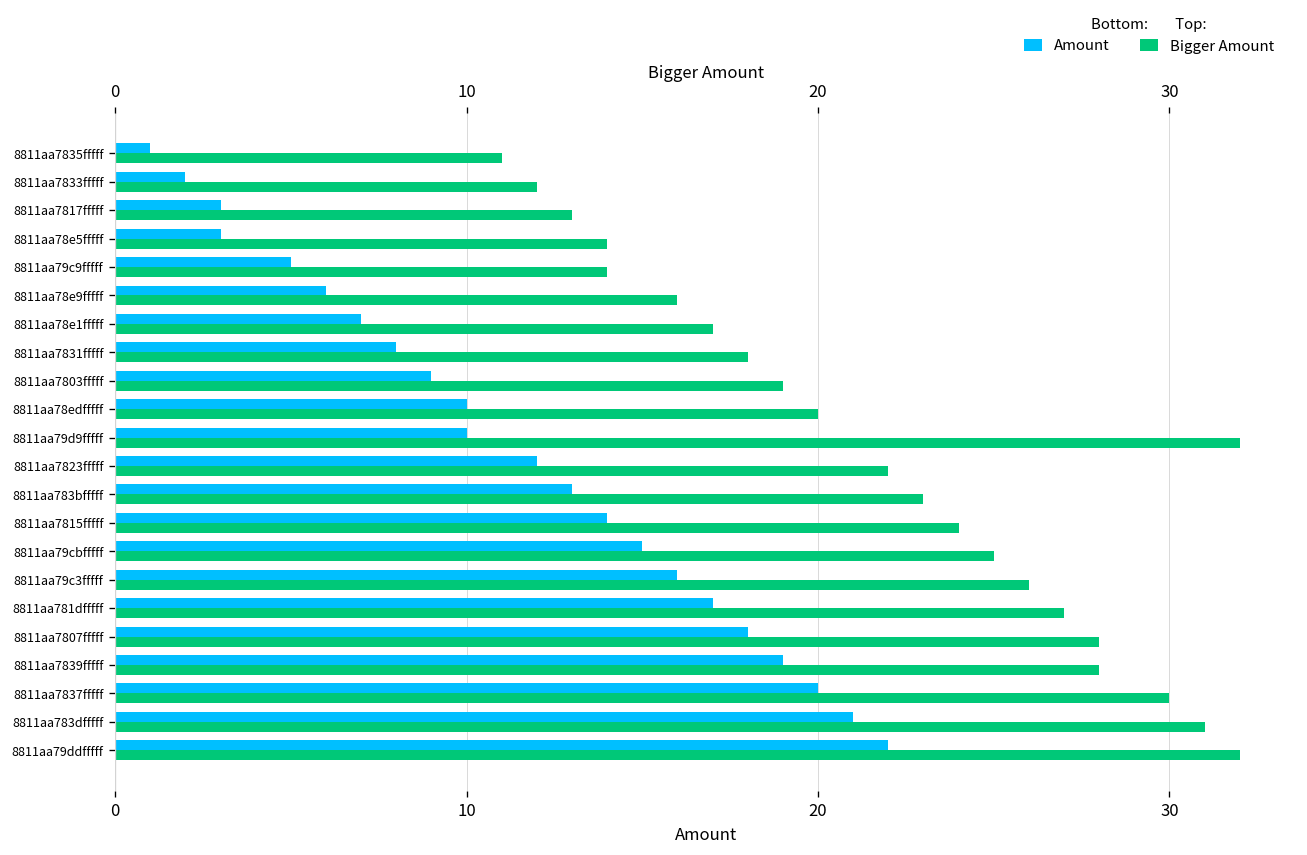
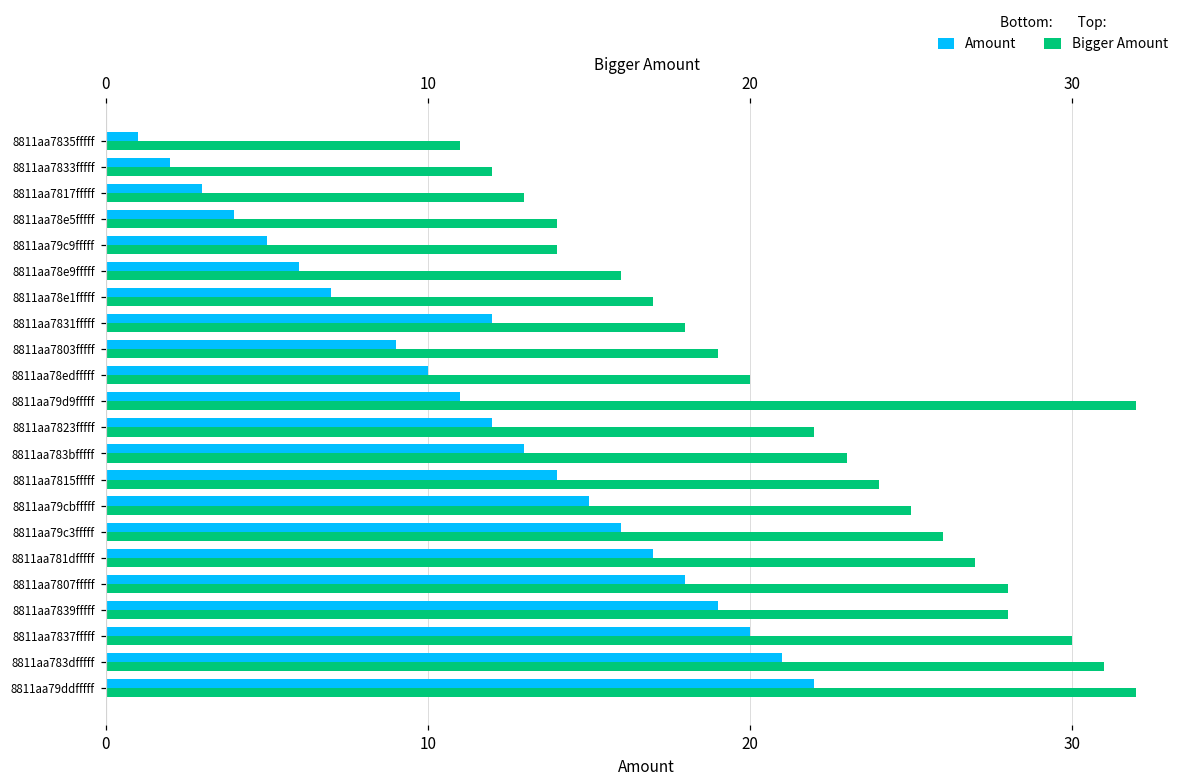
  {
    "Amount": {
      "8811aa7835fffff": 1,
      "8811aa7833fffff": 2,
      "8811aa7817fffff": 3,
-     "8811aa78e5fffff": 3,
+     "8811aa78e5fffff": 4,
      "8811aa79c9fffff": 5,
      "8811aa78e9fffff": 6,
      "8811aa78e1fffff": 7,
-     "8811aa7831fffff": 8,
+     "8811aa7831fffff": 12,
      "8811aa7803fffff": 9,
      "8811aa78edfffff": 10,
-     "8811aa79d9fffff": 10,
+     "8811aa79d9fffff": 11,
      "8811aa7823fffff": 12,
      "8811aa783bfffff": 13,
      "8811aa7815fffff": 14,
      "8811aa79cbfffff": 15,
      "8811aa79c3fffff": 16,
      "8811aa781dfffff": 17,
      "8811aa7807fffff": 18,
      "8811aa7839fffff": 19,
      "8811aa7837fffff": 20,
      "8811aa783dfffff": 21,
      "8811aa79ddfffff": 22
    },
    "Bigger Amount": {
      "8811aa7835fffff": 11,
      "8811aa7833fffff": 12,
      "8811aa7817fffff": 13,
      "8811aa78e5fffff": 14,
      "8811aa79c9fffff": 14,
      "8811aa78e9fffff": 16,
      "8811aa78e1fffff": 17,
      "8811aa7831fffff": 18,
      "8811aa7803fffff": 19,
      "8811aa78edfffff": 20,
      "8811aa79d9fffff": 32,
      "8811aa7823fffff": 22,
      "8811aa783bfffff": 23,
      "8811aa7815fffff": 24,
      "8811aa79cbfffff": 25,
      "8811aa79c3fffff": 26,
      "8811aa781dfffff": 27,
      "8811aa7807fffff": 28,
      "8811aa7839fffff": 28,
      "8811aa7837fffff": 30,
      "8811aa783dfffff": 31,
      "8811aa79ddfffff": 32
    }
  }
